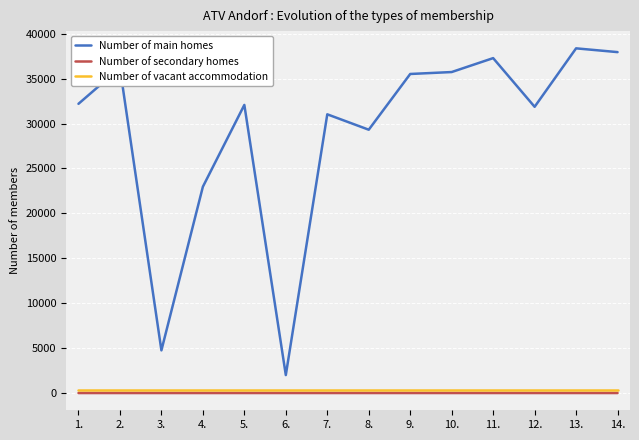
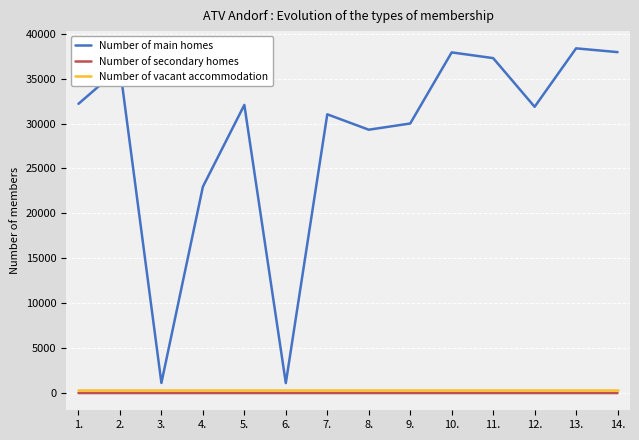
  {
    "Number of main homes": {
      "1.": 32000,
-     "3.": 5000,
+     "3.": 1000,
      "4.": 23000,
      "5.": 32000,
-     "6.": 2000,
+     "6.": 1000,
      "7.": 31000,
      "8.": 29000,
-     "9.": 36000,
-     "10.": 36000,
+     "9.": 30000,
+     "10.": 38000,
      "11.": 37000,
      "12.": 32000,
      "13.": 38000,
      "14.": 38000
    },
    "Number of secondary homes": {
      "1.": 0,
      "2.": 0,
      "3.": 0,
      "4.": 0,
      "5.": 0,
      "6.": 0,
      "7.": 0,
      "8.": 0,
      "9.": 0,
      "10.": 0,
      "11.": 0,
      "12.": 0,
      "13.": 0,
      "14.": 0
    },
    "Number of vacant accommodation": {
      "1.": 0,
      "2.": 0,
      "3.": 0,
      "4.": 0,
      "5.": 0,
      "6.": 0,
      "7.": 0,
      "8.": 0,
      "9.": 0,
      "10.": 0,
      "11.": 0,
      "12.": 0,
      "13.": 0,
      "14.": 0
    }
  }
